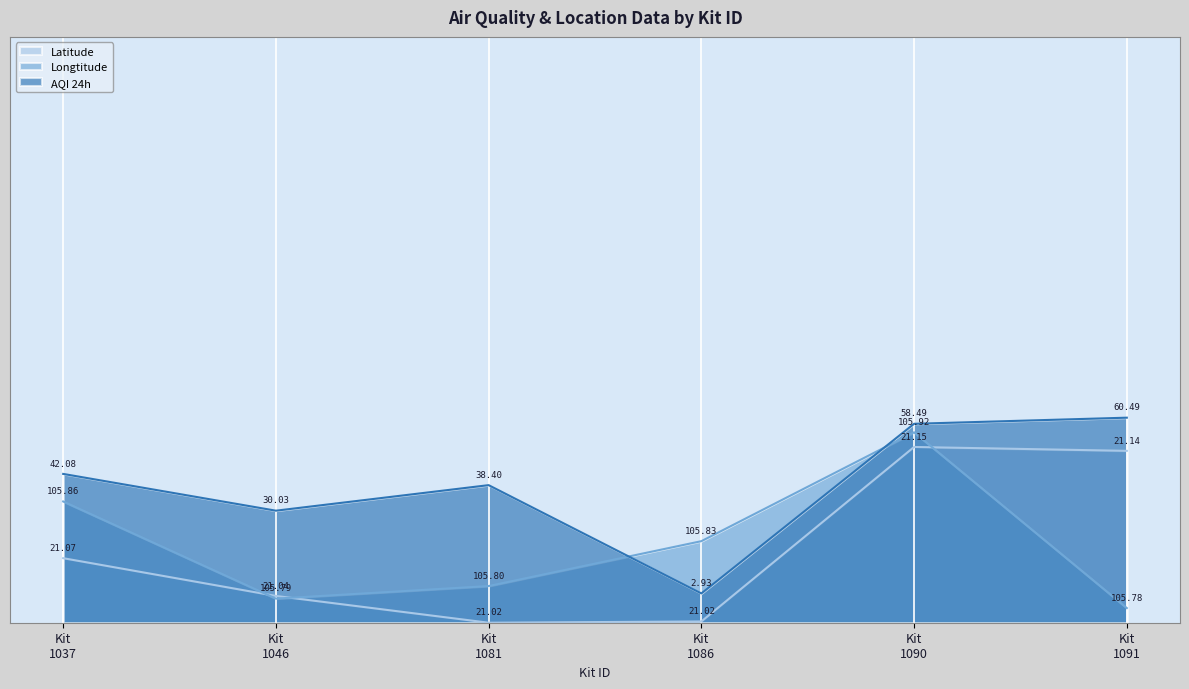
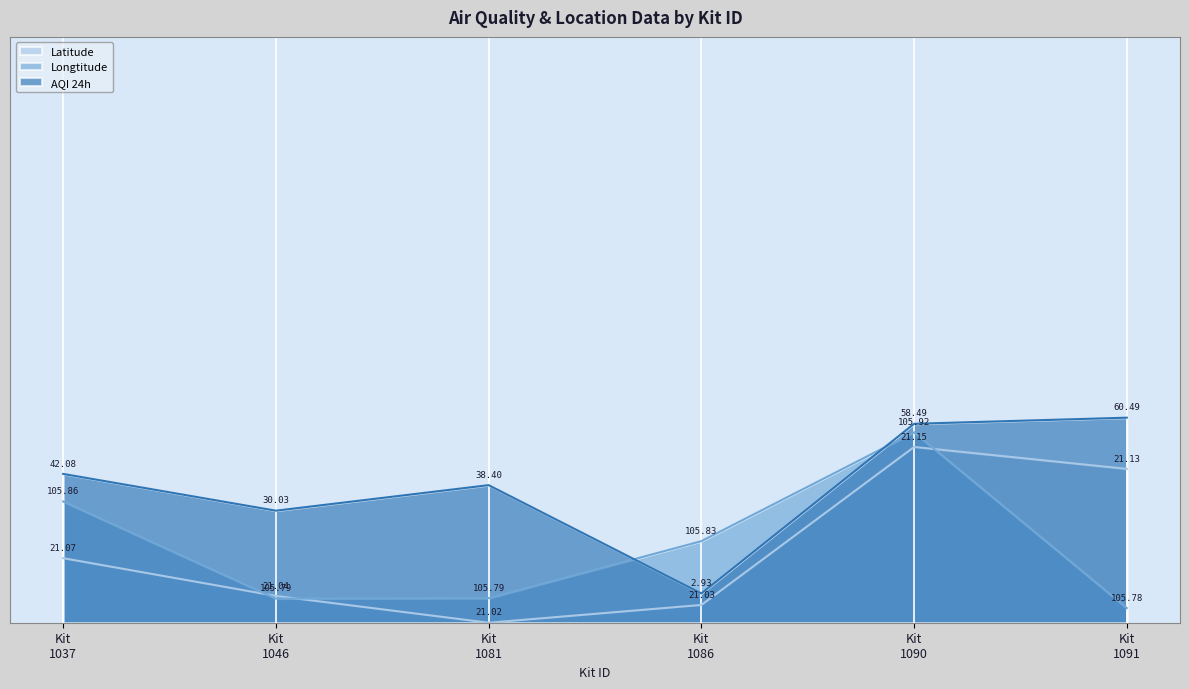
  {
    "Latitude": {
-     "Kit 1086": 21.02,
-     "Kit 1091": 21.14
+     "Kit 1086": 21.03,
+     "Kit 1091": 21.13
    },
    "Longtitude": {
-     "Kit 1081": 105.80
+     "Kit 1081": 105.79
    }
  }
